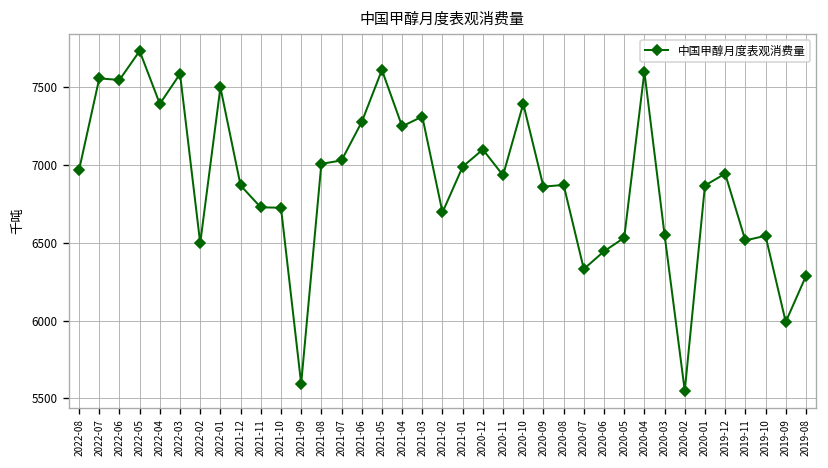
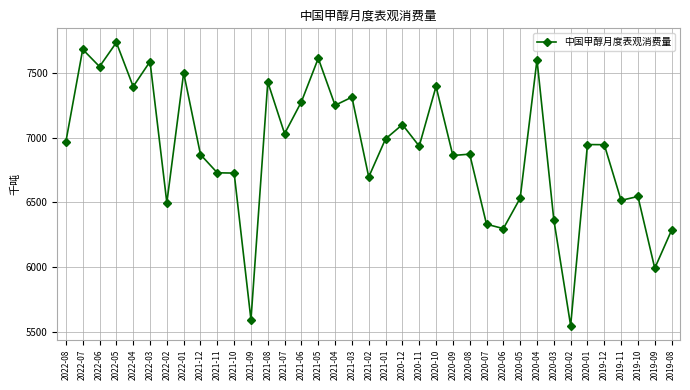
  {
    "2022-08": 6970,
-   "2022-07": 7560,
+   "2022-07": 7680,
    "2022-06": 7550,
    "2022-05": 7730,
    "2022-04": 7390,
    "2022-03": 7590,
    "2022-02": 6500,
    "2022-01": 7500,
    "2021-12": 6870,
    "2021-11": 6730,
    "2021-10": 6730,
    "2021-09": 5590,
-   "2021-08": 7010,
+   "2021-08": 7430,
    "2021-07": 7030,
    "2021-06": 7280,
    "2021-05": 7610,
    "2021-04": 7250,
    "2021-03": 7310,
    "2021-02": 6700,
    "2021-01": 6990,
    "2020-12": 7100,
    "2020-11": 6930,
    "2020-10": 7400,
    "2020-09": 6860,
    "2020-08": 6870,
    "2020-07": 6330,
-   "2020-06": 6450,
+   "2020-06": 6300,
    "2020-05": 6530,
    "2020-04": 7600,
-   "2020-03": 6550,
+   "2020-03": 6370,
    "2020-02": 5550,
-   "2020-01": 6870,
+   "2020-01": 6950,
    "2019-12": 6950,
    "2019-11": 6520,
    "2019-10": 6550,
    "2019-09": 5990,
    "2019-08": 6290
  }
